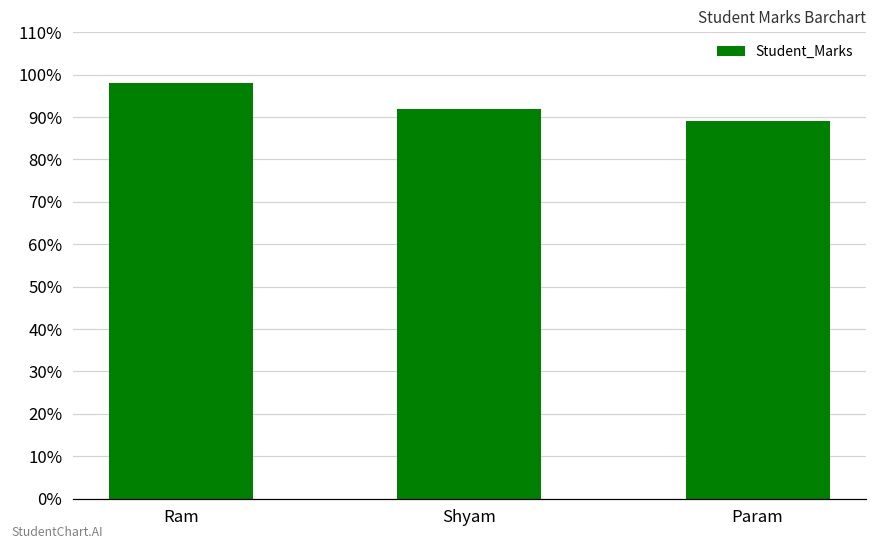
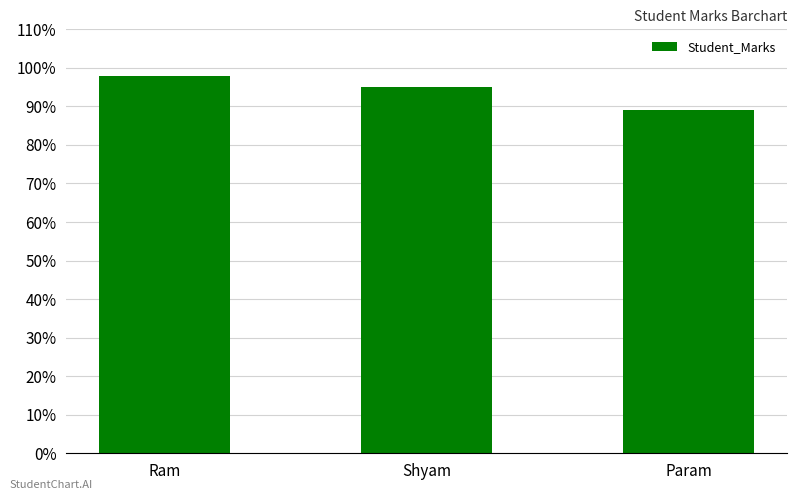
  {
    "Ram": "98%",
-   "Shyam": "92%",
+   "Shyam": "95%",
    "Param": "89%"
  }
